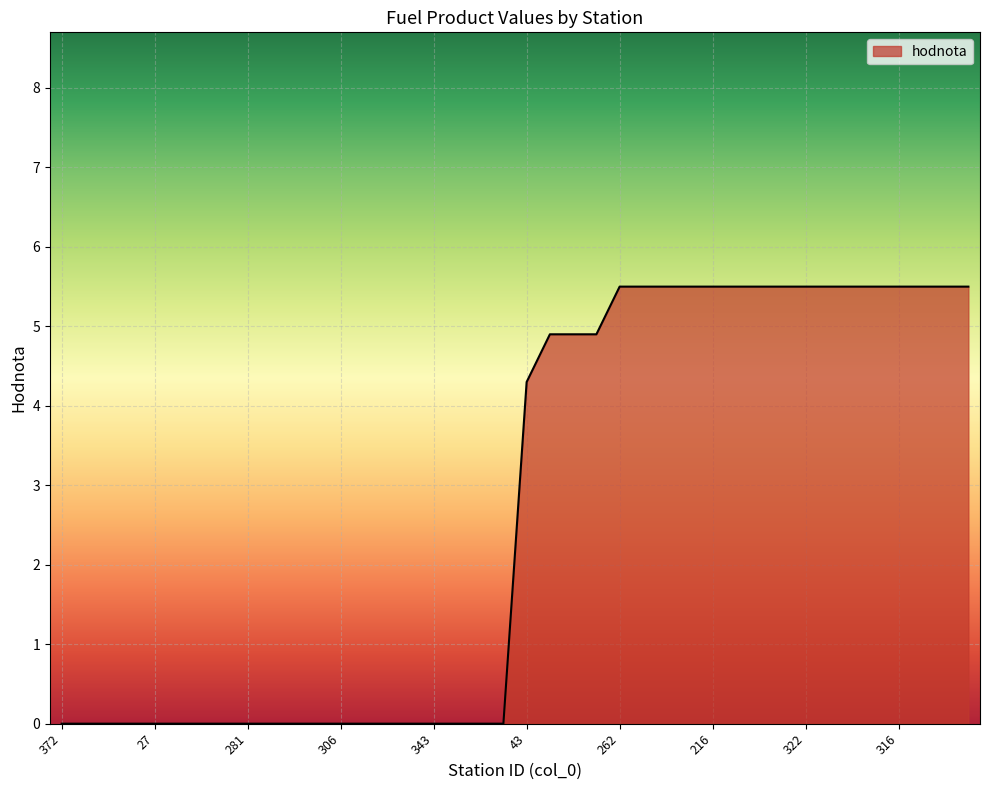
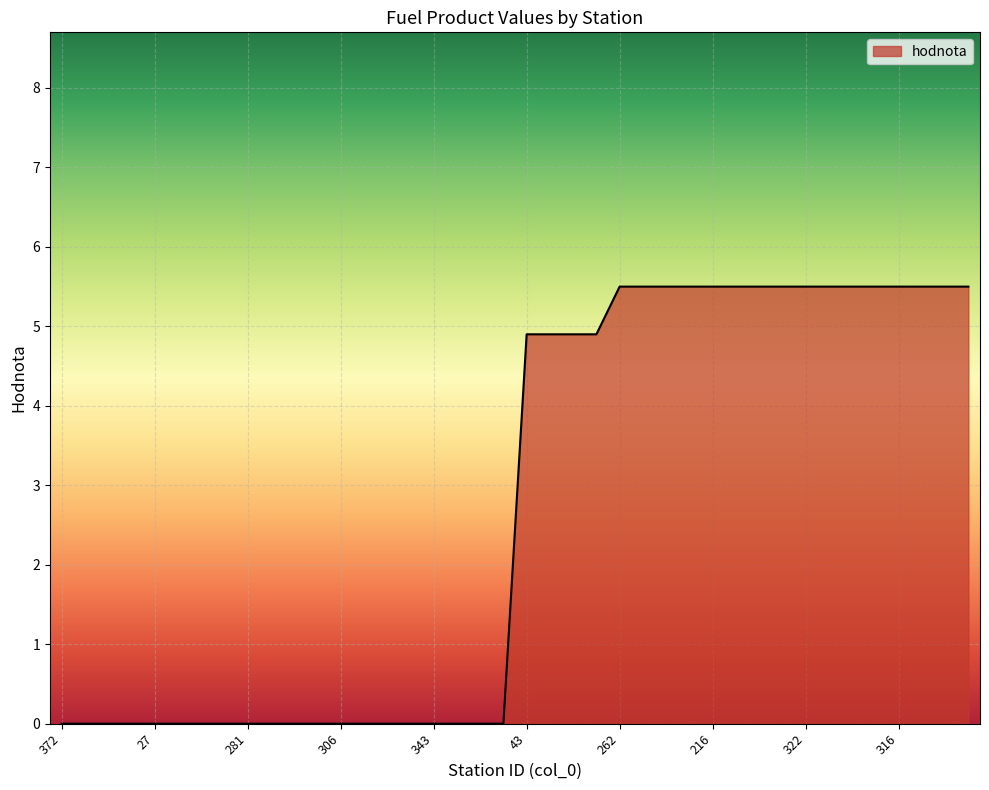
  {
    "372": 0.0,
    "281": 0.0,
    "306": 0.0,
    "343": 0.0,
-   "43": 4.3,
+   "43": 4.9,
    "262": 5.5,
    "216": 5.5,
    "322": 5.5,
    "316": 5.5
  }
